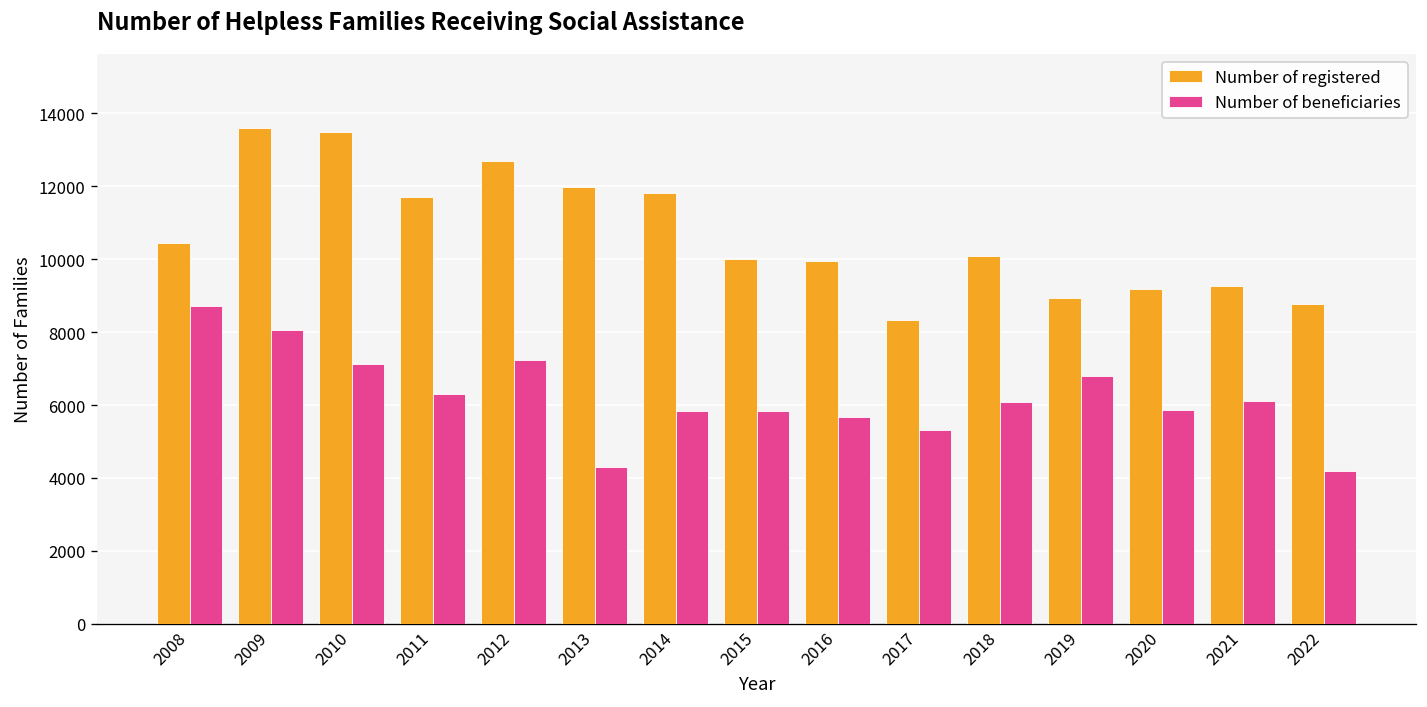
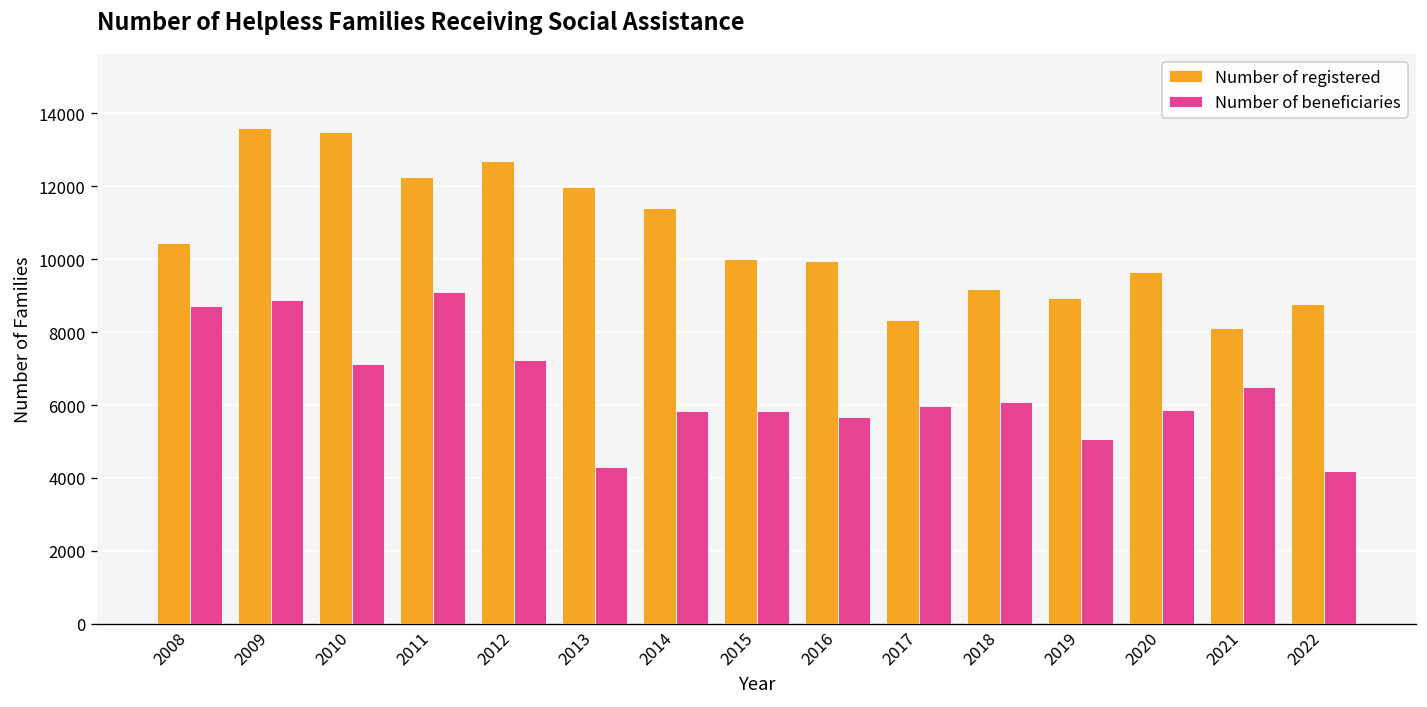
  {
    "Number of registered": {
      "2008": 10400,
      "2009": 13600,
      "2010": 13500,
-     "2011": 11700,
+     "2011": 12300,
      "2012": 12700,
      "2013": 12000,
-     "2014": 11800,
+     "2014": 11400,
      "2015": 10000,
      "2016": 10000,
      "2017": 8300,
-     "2018": 10100,
+     "2018": 9200,
      "2019": 8900,
-     "2020": 9200,
-     "2021": 9300,
+     "2020": 9600,
+     "2021": 8100,
      "2022": 8800
    },
    "Number of beneficiaries": {
      "2008": 8700,
-     "2009": 8100,
+     "2009": 8900,
      "2010": 7100,
-     "2011": 6300,
+     "2011": 9100,
      "2012": 7200,
      "2013": 4300,
      "2014": 5800,
      "2015": 5800,
      "2016": 5700,
-     "2017": 5300,
+     "2017": 6000,
      "2018": 6100,
-     "2019": 6800,
+     "2019": 5100,
      "2020": 5900,
-     "2021": 6100,
+     "2021": 6500,
      "2022": 4200
    }
  }
